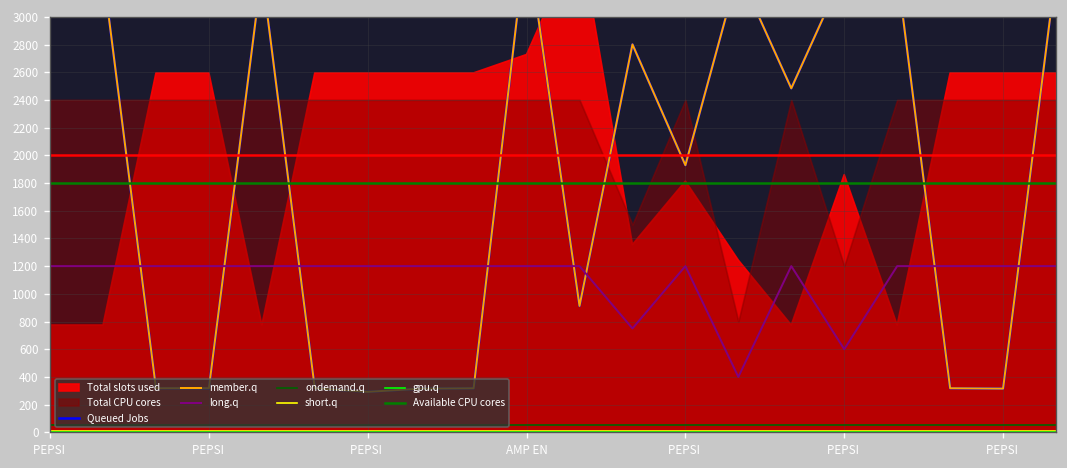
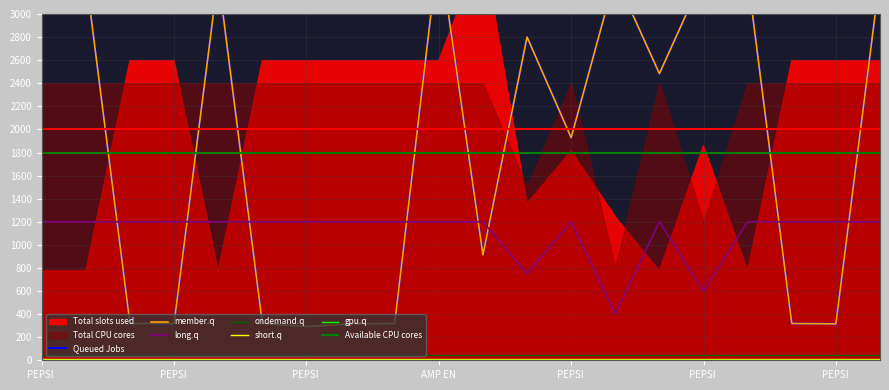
  {
    "Total slots used": {
-     "AMP EN": 2730
+     "AMP EN": 2600
    },
    "Total CPU cores": {
      "AMP EN": 2400
    },
    "long.q": {
      "AMP EN": 1200
    },
    "ondemand.q": {
      "AMP EN": 50
    }
  }
